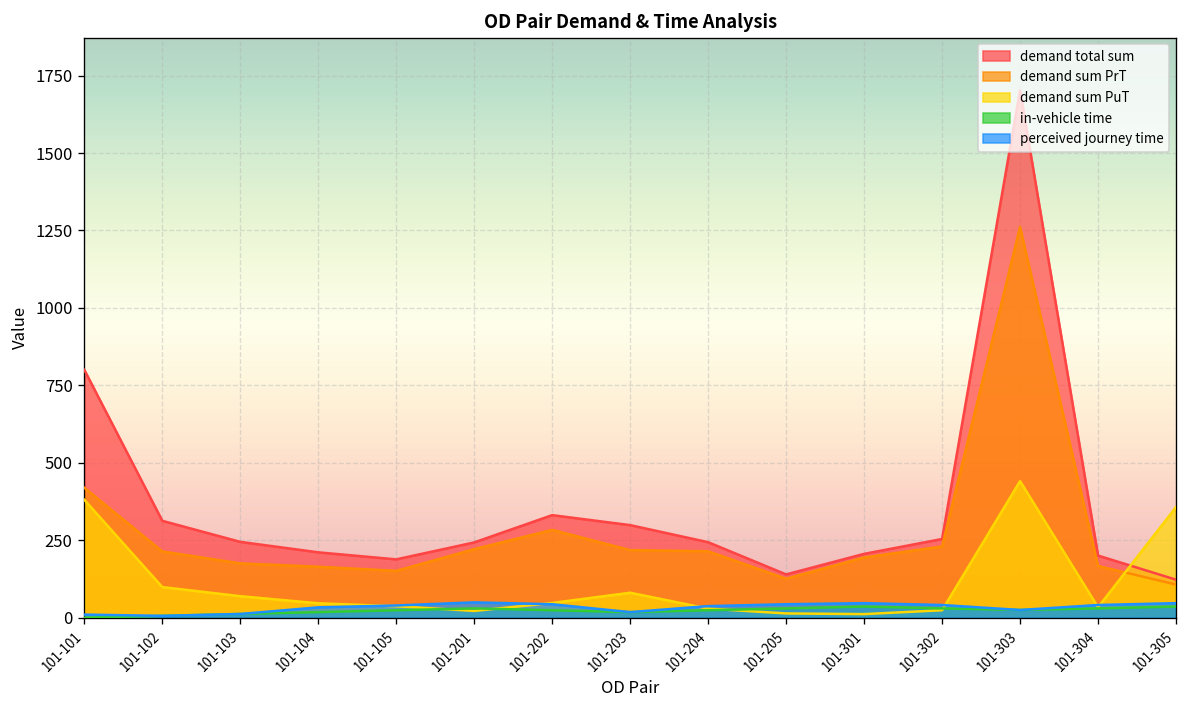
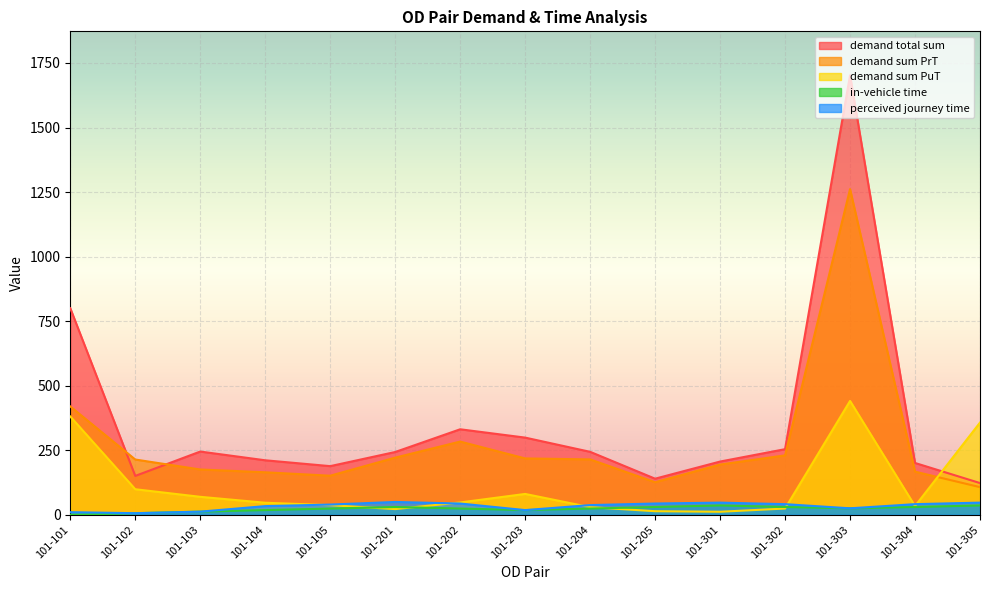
  {
    "demand total sum": {
      "101-101": 800,
-     "101-102": 310,
+     "101-102": 150,
      "101-103": 240,
      "101-104": 210,
      "101-105": 190,
      "101-201": 240,
      "101-202": 330,
      "101-203": 300,
      "101-204": 240,
      "101-205": 140,
      "101-301": 210,
      "101-302": 250,
      "101-304": 200,
      "101-305": 120
    },
    "demand sum PrT": {
      "101-101": 420,
      "101-102": 210,
      "101-103": 180,
      "101-104": 160,
      "101-105": 150,
      "101-201": 220,
      "101-202": 280,
      "101-203": 220,
      "101-204": 210,
      "101-205": 130,
      "101-301": 190,
      "101-302": 230,
      "101-303": 1260,
      "101-304": 170,
      "101-305": 110
    },
    "demand sum PuT": {
      "101-101": 380,
      "101-102": 100,
      "101-103": 70,
      "101-104": 50,
      "101-203": 80,
      "101-205": 10,
      "101-301": 10,
      "101-303": 440,
      "101-305": 360
    },
    "in-vehicle time": {
      "101-104": 20,
      "101-105": 20,
      "101-202": 20,
      "101-205": 30,
      "101-301": 40,
      "101-305": 40
    },
    "perceived journey time": {
      "101-104": 30,
      "101-201": 50,
      "101-205": 40,
      "101-301": 50,
      "101-302": 40,
      "101-305": 50
    }
  }
